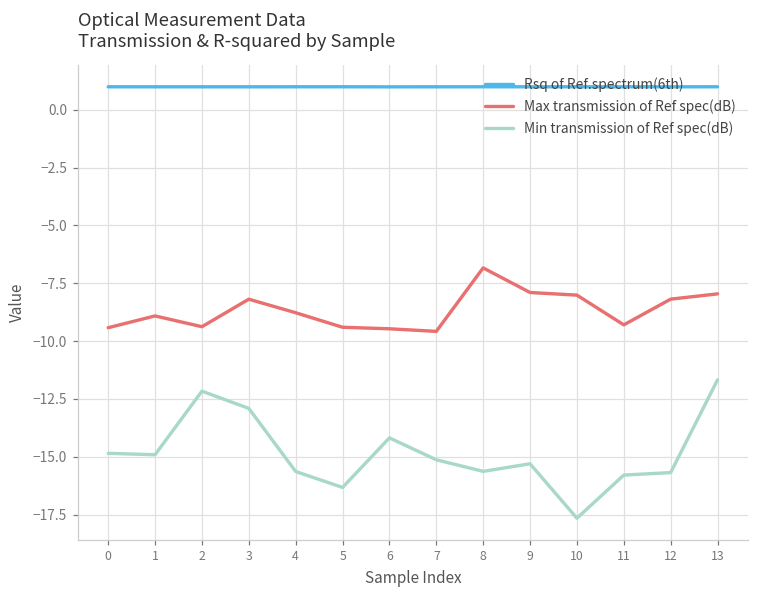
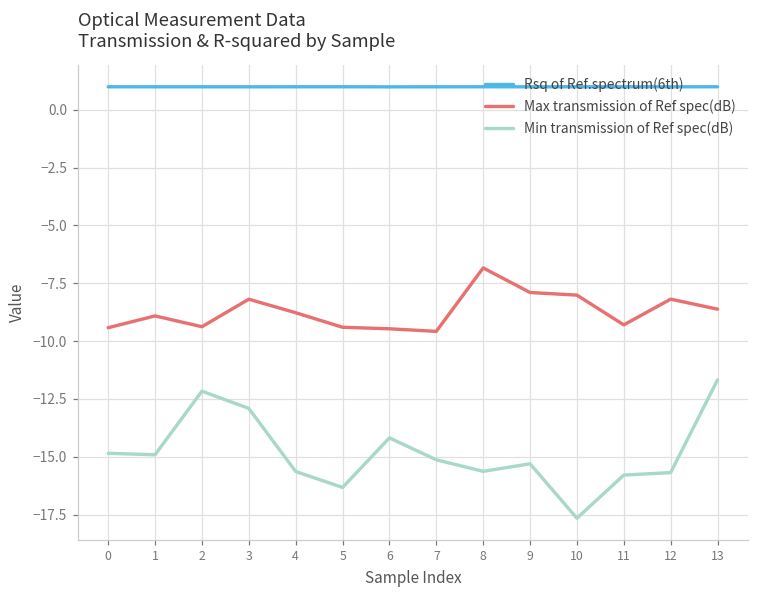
  {
    "Rsq of Ref.spectrum(6th)": {
      "0": 1.0,
      "1": 1.0,
      "2": 1.0,
      "3": 1.0,
      "4": 1.0,
      "5": 1.0,
      "6": 1.0,
      "7": 1.0,
      "8": 1.0,
      "9": 1.0,
      "10": 1.0,
      "11": 1.0,
      "12": 1.0,
      "13": 1.0
    },
    "Max transmission of Ref spec(dB)": {
      "0": -9.4,
      "1": -8.9,
      "2": -9.4,
      "3": -8.2,
      "4": -8.8,
      "5": -9.4,
      "6": -9.5,
      "7": -9.6,
      "8": -6.8,
      "9": -7.9,
      "10": -8.0,
      "11": -9.3,
      "12": -8.2,
-     "13": -8.0
+     "13": -8.6
    },
    "Min transmission of Ref spec(dB)": {
      "0": -14.9,
      "1": -14.9,
      "2": -12.2,
      "3": -12.9,
      "4": -15.6,
      "5": -16.3,
      "6": -14.2,
      "7": -15.1,
      "8": -15.6,
      "9": -15.3,
      "10": -17.7,
      "11": -15.8,
      "12": -15.7,
      "13": -11.7
    }
  }
